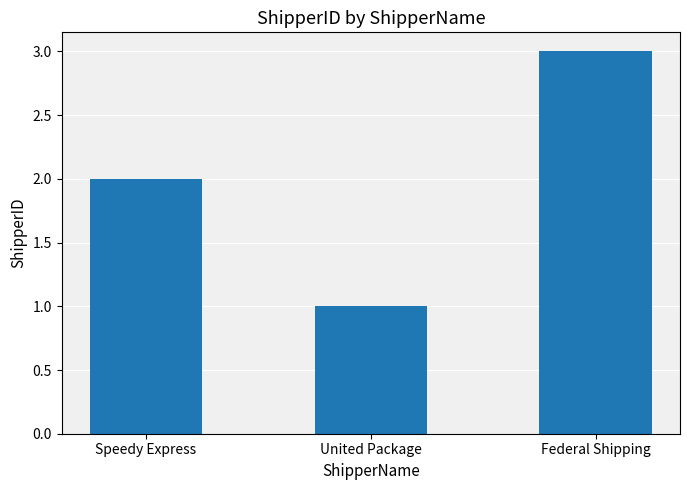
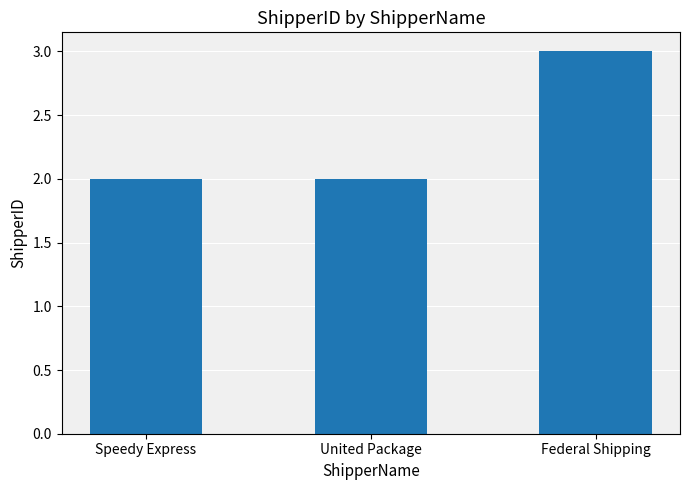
  {
    "Speedy Express": 2,
-   "United Package": 1,
+   "United Package": 2,
    "Federal Shipping": 3
  }
